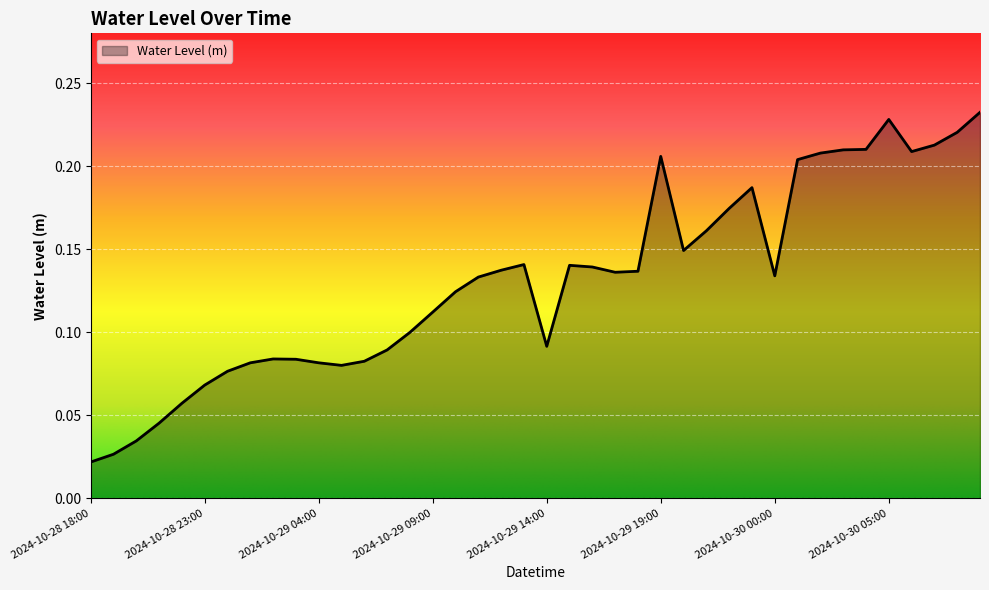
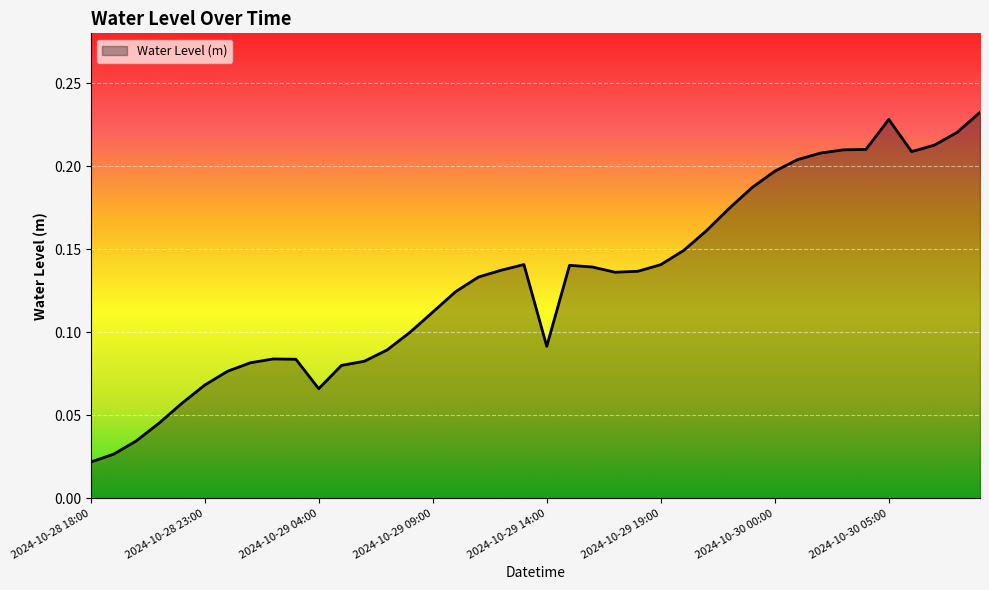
  {
    "2024-10-28 18:00": 0.022,
    "2024-10-28 23:00": 0.068,
-   "2024-10-29 04:00": 0.082,
+   "2024-10-29 04:00": 0.066,
    "2024-10-29 09:00": 0.112,
    "2024-10-29 14:00": 0.092,
-   "2024-10-29 19:00": 0.206,
-   "2024-10-30 00:00": 0.134,
+   "2024-10-29 19:00": 0.141,
+   "2024-10-30 00:00": 0.197,
    "2024-10-30 05:00": 0.228
  }
